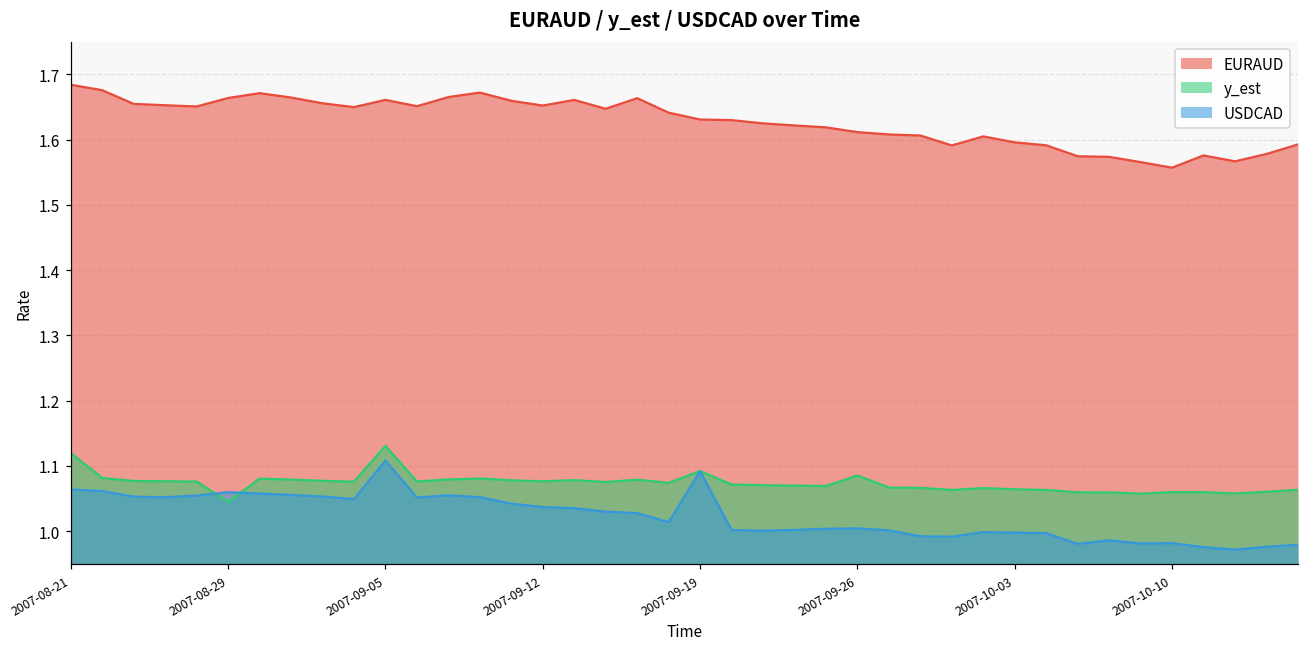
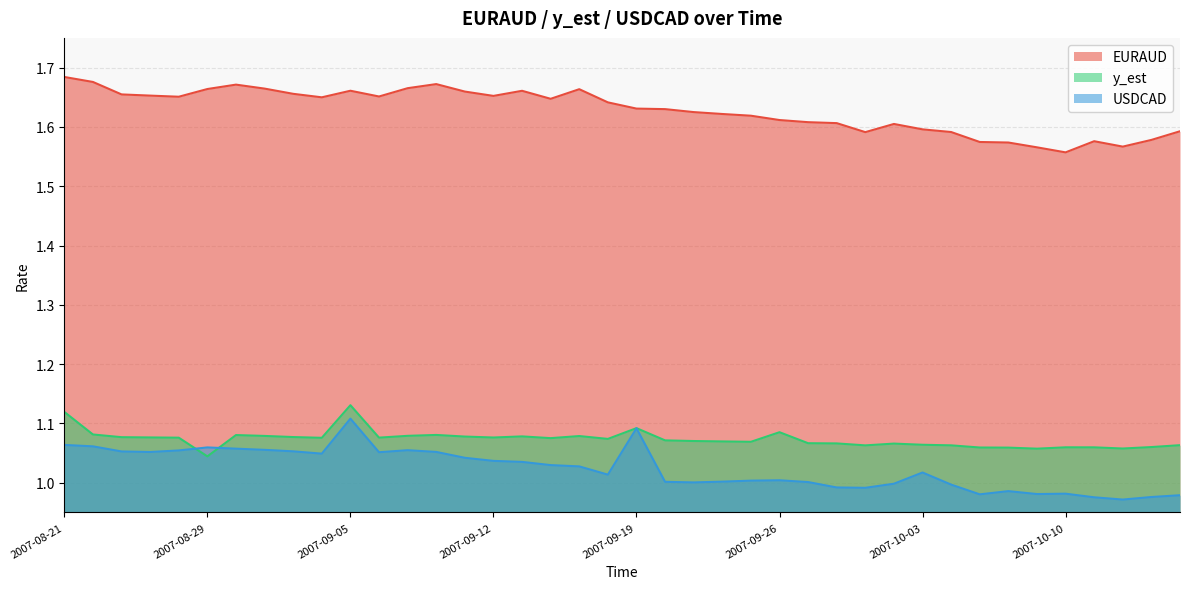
  {
    "EURAUD": {
      "2007-08-21": 1.68,
      "2007-08-29": 1.66,
      "2007-09-05": 1.66,
      "2007-09-12": 1.65,
      "2007-09-19": 1.63,
      "2007-09-26": 1.61,
      "2007-10-03": 1.60,
      "2007-10-10": 1.56
    },
    "y_est": {
      "2007-08-21": 1.12,
      "2007-08-29": 1.04,
      "2007-09-05": 1.13,
      "2007-09-12": 1.08,
      "2007-09-26": 1.09,
      "2007-10-03": 1.06,
      "2007-10-10": 1.06
    },
    "USDCAD": {
      "2007-08-21": 1.06,
      "2007-08-29": 1.06,
      "2007-09-05": 1.11,
      "2007-09-12": 1.04,
      "2007-09-26": 1.00,
-     "2007-10-03": 1.00,
+     "2007-10-03": 1.02,
      "2007-10-10": 0.98
    }
  }
